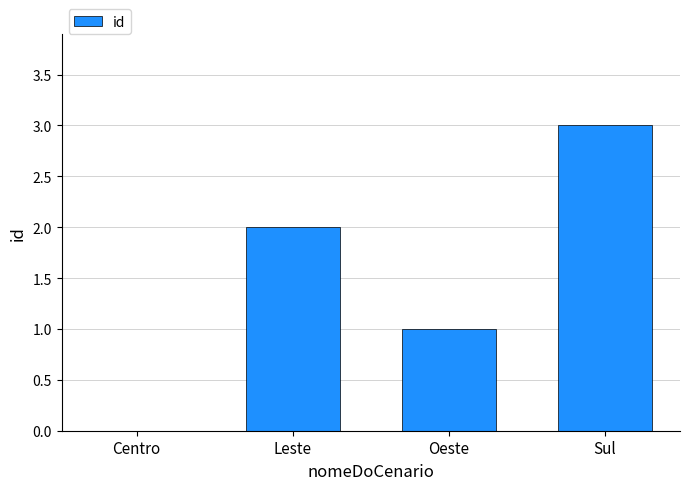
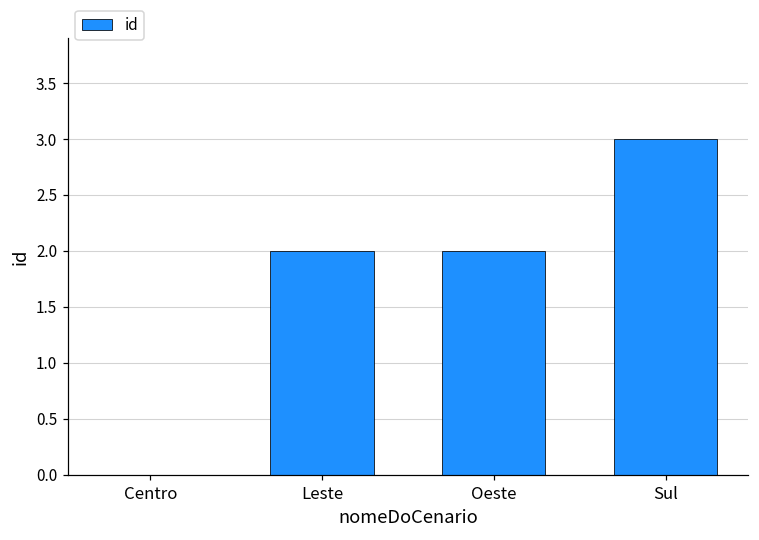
  {
    "Centro": 0,
    "Leste": 2,
-   "Oeste": 1,
+   "Oeste": 2,
    "Sul": 3
  }
